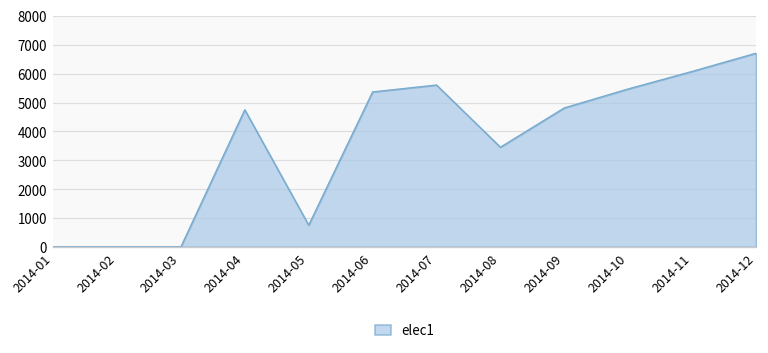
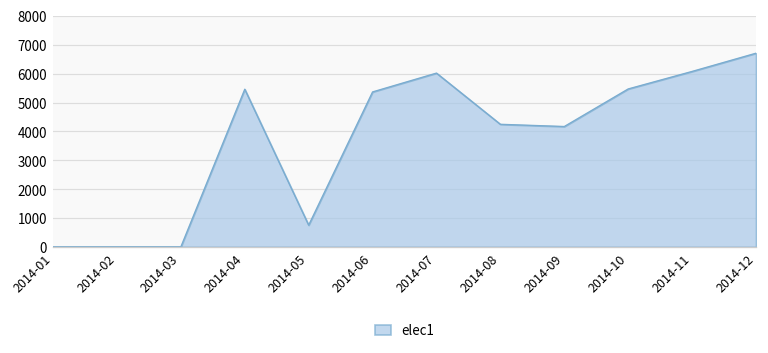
  {
    "2014-01": 0,
    "2014-02": 0,
    "2014-03": 0,
-   "2014-04": 4800,
+   "2014-04": 5500,
    "2014-05": 800,
    "2014-06": 5400,
-   "2014-07": 5600,
-   "2014-08": 3500,
-   "2014-09": 4800,
+   "2014-07": 6000,
+   "2014-08": 4200,
+   "2014-09": 4200,
    "2014-10": 5500,
    "2014-11": 6100,
    "2014-12": 6700
  }
